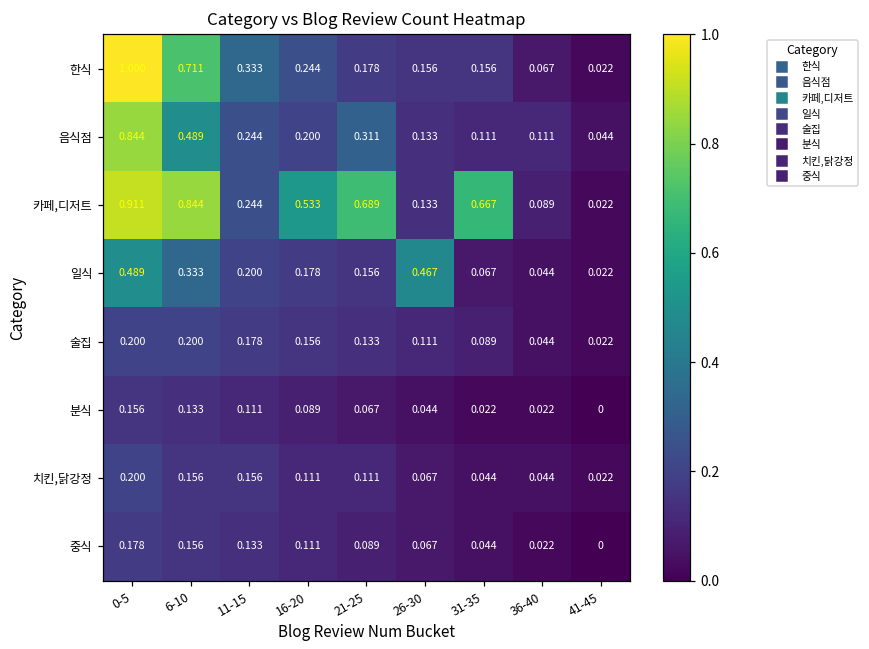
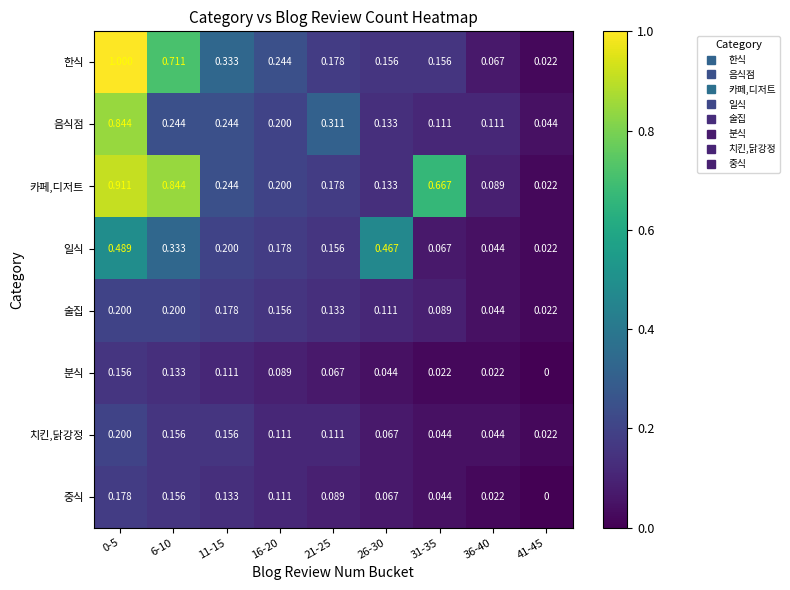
  {
    "한식": {
      "6-10": 0.711,
      "11-15": 0.333,
      "16-20": 0.244,
      "21-25": 0.178,
      "26-30": 0.156,
      "31-35": 0.156,
      "36-40": 0.067,
      "41-45": 0.022
    },
    "음식점": {
      "0-5": 0.844,
-     "6-10": 0.489,
+     "6-10": 0.244,
      "11-15": 0.244,
      "16-20": 0.200,
      "21-25": 0.311,
      "26-30": 0.133,
      "31-35": 0.111,
      "36-40": 0.111,
      "41-45": 0.044
    },
    "카페,디저트": {
      "0-5": 0.911,
      "6-10": 0.844,
      "11-15": 0.244,
-     "16-20": 0.533,
-     "21-25": 0.689,
+     "16-20": 0.200,
+     "21-25": 0.178,
      "26-30": 0.133,
      "31-35": 0.667,
      "36-40": 0.089,
      "41-45": 0.022
    },
    "일식": {
      "0-5": 0.489,
      "6-10": 0.333,
      "11-15": 0.200,
      "16-20": 0.178,
      "21-25": 0.156,
      "26-30": 0.467,
      "31-35": 0.067,
      "36-40": 0.044,
      "41-45": 0.022
    },
    "술집": {
      "0-5": 0.200,
      "6-10": 0.200,
      "11-15": 0.178,
      "16-20": 0.156,
      "21-25": 0.133,
      "26-30": 0.111,
      "31-35": 0.089,
      "36-40": 0.044,
      "41-45": 0.022
    },
    "분식": {
      "0-5": 0.156,
      "6-10": 0.133,
      "11-15": 0.111,
      "16-20": 0.089,
      "21-25": 0.067,
      "26-30": 0.044,
      "31-35": 0.022,
      "36-40": 0.022,
      "41-45": 0
    },
    "치킨,닭강정": {
      "0-5": 0.200,
      "6-10": 0.156,
      "11-15": 0.156,
      "16-20": 0.111,
      "21-25": 0.111,
      "26-30": 0.067,
      "31-35": 0.044,
      "36-40": 0.044,
      "41-45": 0.022
    },
    "중식": {
      "0-5": 0.178,
      "6-10": 0.156,
      "11-15": 0.133,
      "16-20": 0.111,
      "21-25": 0.089,
      "26-30": 0.067,
      "31-35": 0.044,
      "36-40": 0.022,
      "41-45": 0
    }
  }
